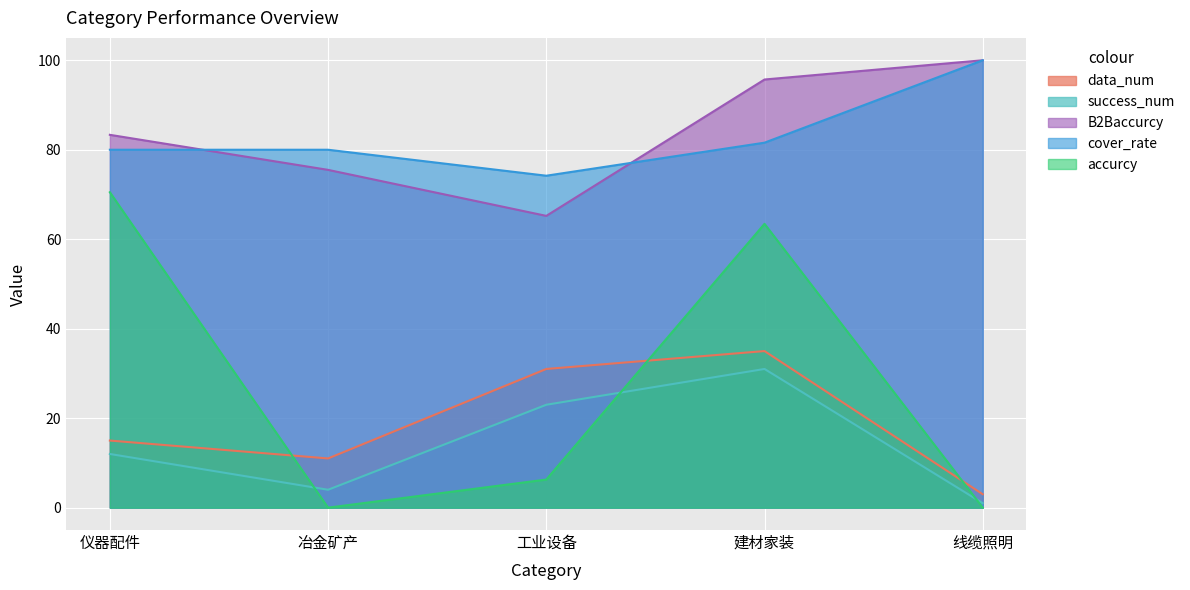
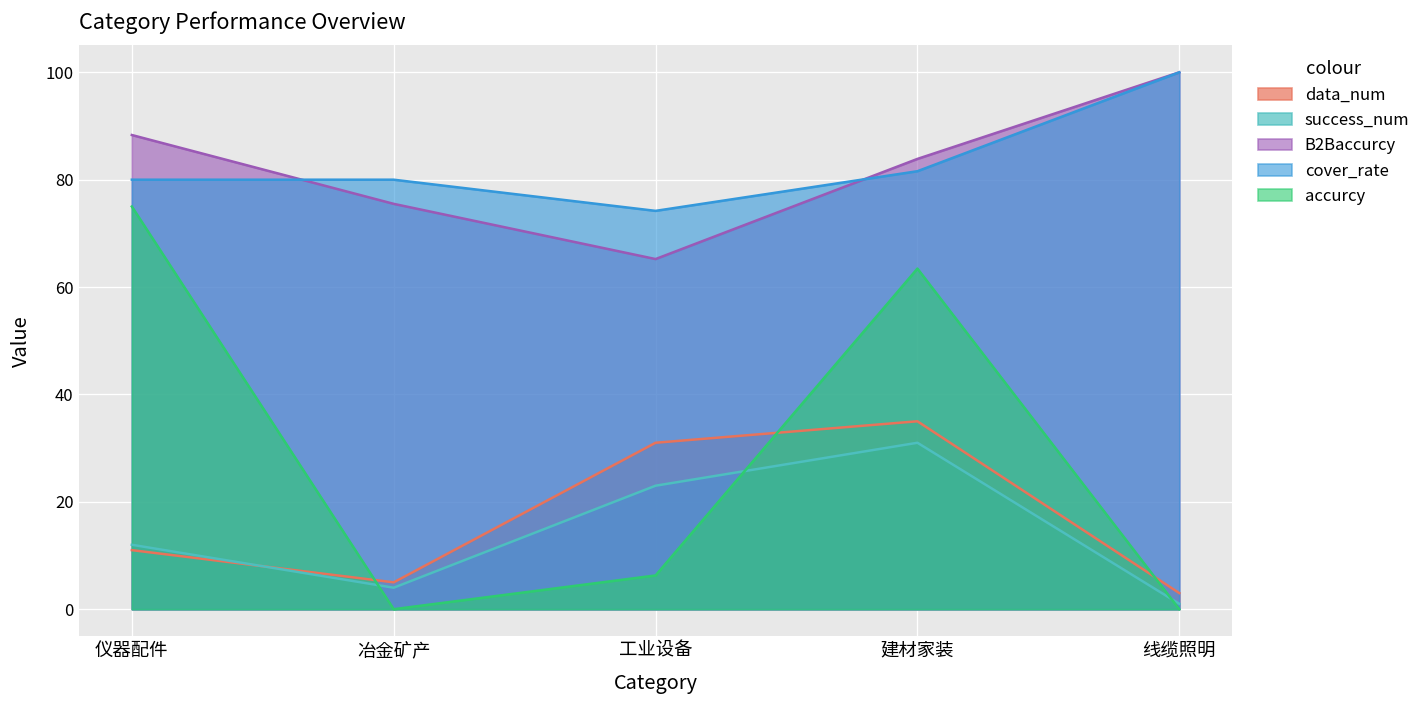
  {
    "data_num": {
-     "仪器配件": 15,
-     "冶金矿产": 11,
+     "仪器配件": 11,
+     "冶金矿产": 5,
      "工业设备": 31,
      "建材家装": 35,
      "线缆照明": 3
    },
    "B2Baccurcy": {
-     "仪器配件": 83,
+     "仪器配件": 88,
      "冶金矿产": 76,
      "工业设备": 65,
-     "建材家装": 96
+     "建材家装": 84
    },
    "accurcy": {
-     "仪器配件": 71,
+     "仪器配件": 75,
      "冶金矿产": 0,
      "工业设备": 6,
      "建材家装": 63,
      "线缆照明": 0
    }
  }
